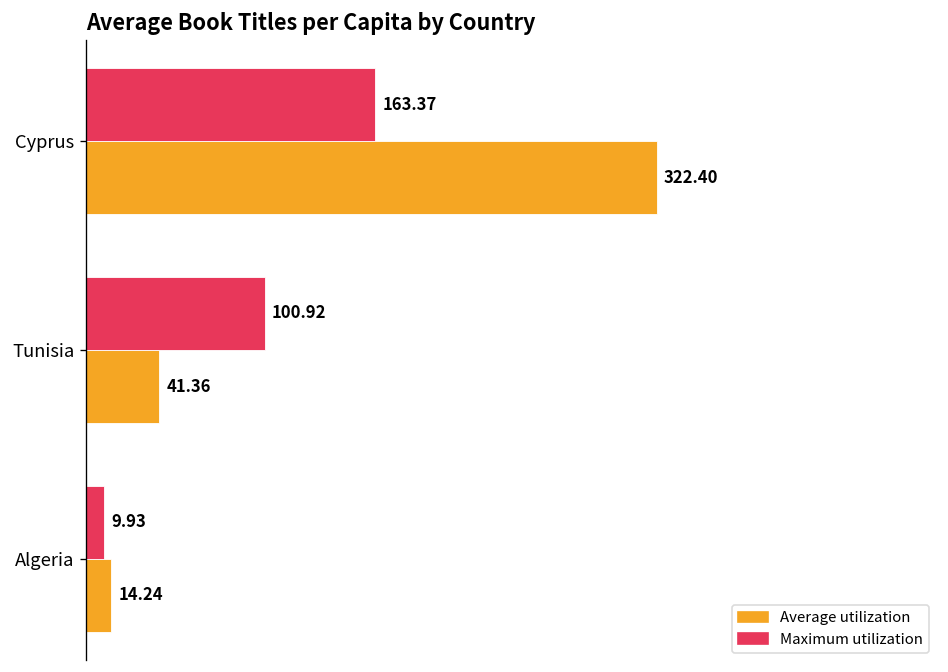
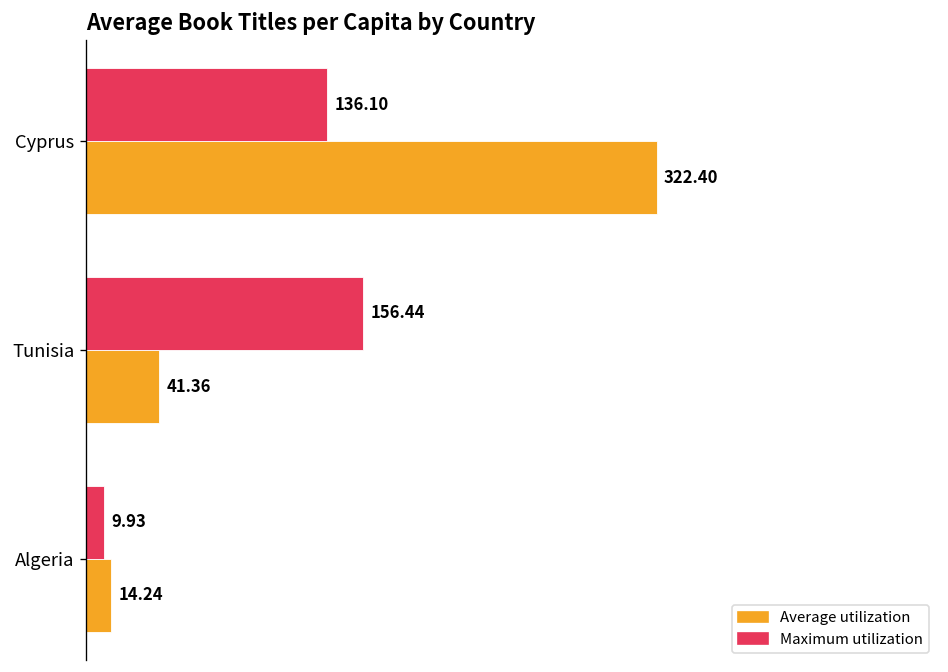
  {
    "Average utilization": {
      "Cyprus": 322.40,
      "Tunisia": 41.36,
      "Algeria": 14.24
    },
    "Maximum utilization": {
-     "Cyprus": 163.37,
-     "Tunisia": 100.92,
+     "Cyprus": 136.10,
+     "Tunisia": 156.44,
      "Algeria": 9.93
    }
  }
